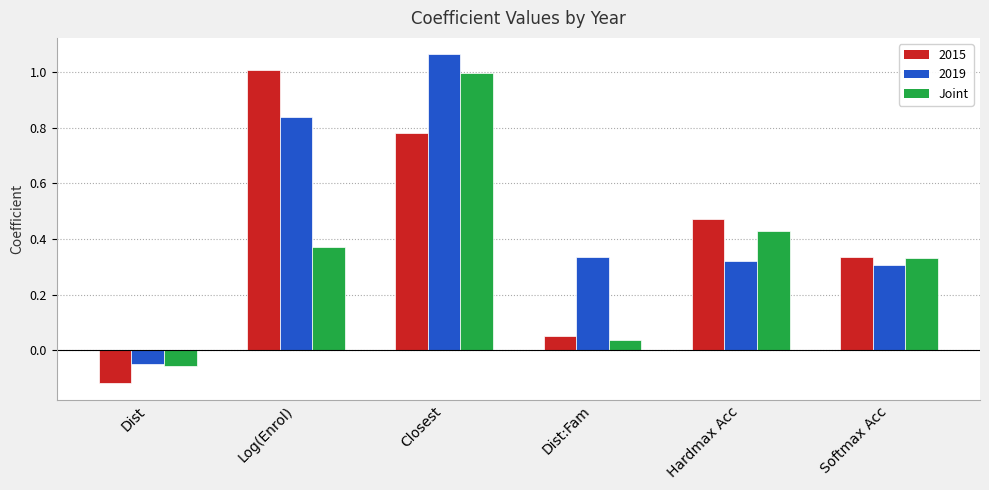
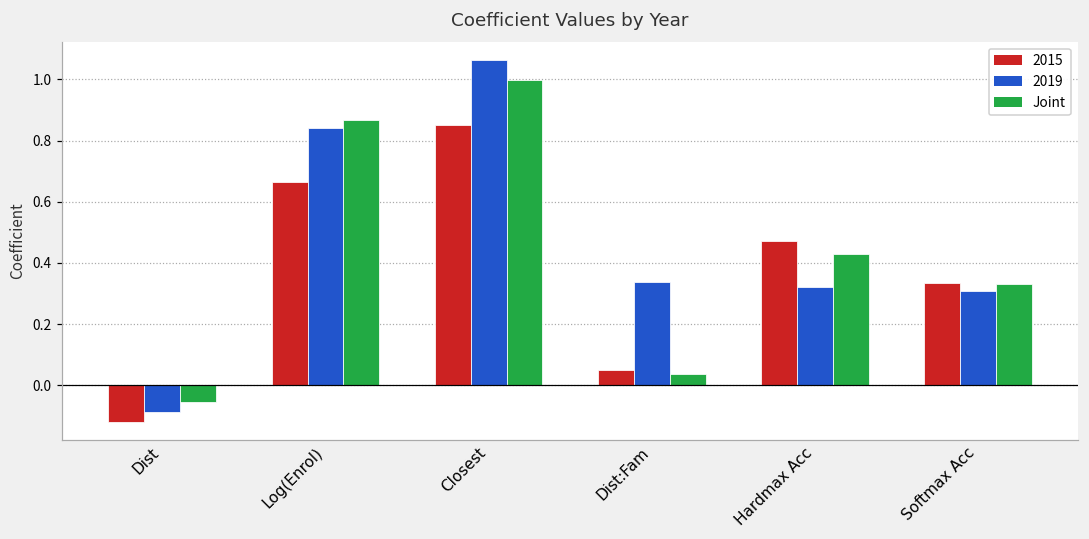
  {
    "2015": {
      "Dist": -0.12,
-     "Log(Enrol)": 1.01,
-     "Closest": 0.78,
+     "Log(Enrol)": 0.66,
+     "Closest": 0.85,
      "Dist:Fam": 0.05,
      "Hardmax Acc": 0.47,
      "Softmax Acc": 0.34
    },
    "2019": {
-     "Dist": -0.05,
+     "Dist": -0.09,
      "Log(Enrol)": 0.84,
      "Closest": 1.06,
      "Dist:Fam": 0.34,
      "Hardmax Acc": 0.32,
      "Softmax Acc": 0.31
    },
    "Joint": {
      "Dist": -0.06,
-     "Log(Enrol)": 0.37,
+     "Log(Enrol)": 0.87,
      "Closest": 1.00,
      "Dist:Fam": 0.04,
      "Hardmax Acc": 0.43,
      "Softmax Acc": 0.33
    }
  }
